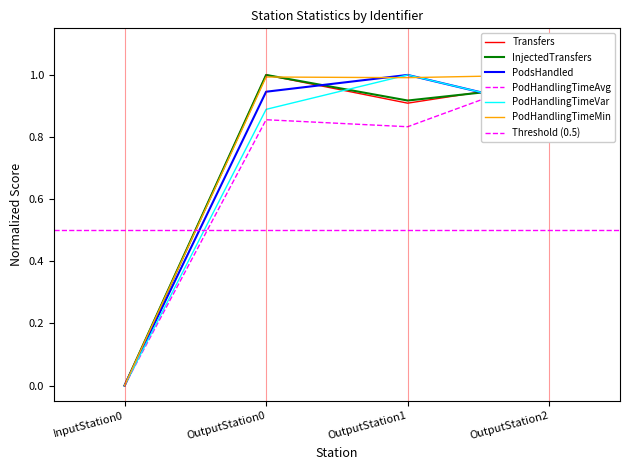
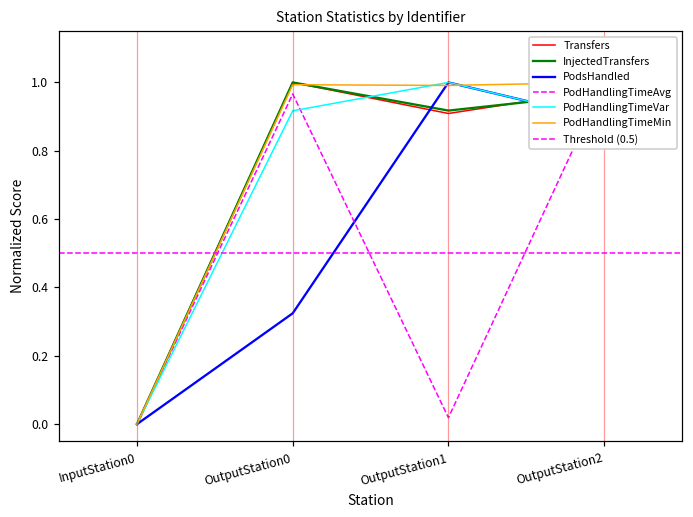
  {
    "Transfers": {
      "OutputStation1": 0.91
    },
    "InjectedTransfers": {
      "OutputStation1": 0.92
    },
    "PodsHandled": {
-     "OutputStation0": 0.95
+     "OutputStation0": 0.32
    },
    "PodHandlingTimeAvg": {
-     "OutputStation0": 0.86,
-     "OutputStation1": 0.83
+     "OutputStation0": 0.97,
+     "OutputStation1": 0.02
    },
    "PodHandlingTimeVar": {
-     "OutputStation0": 0.89
+     "OutputStation0": 0.92
    },
    "PodHandlingTimeMin": {
      "OutputStation1": 0.99
    }
  }
